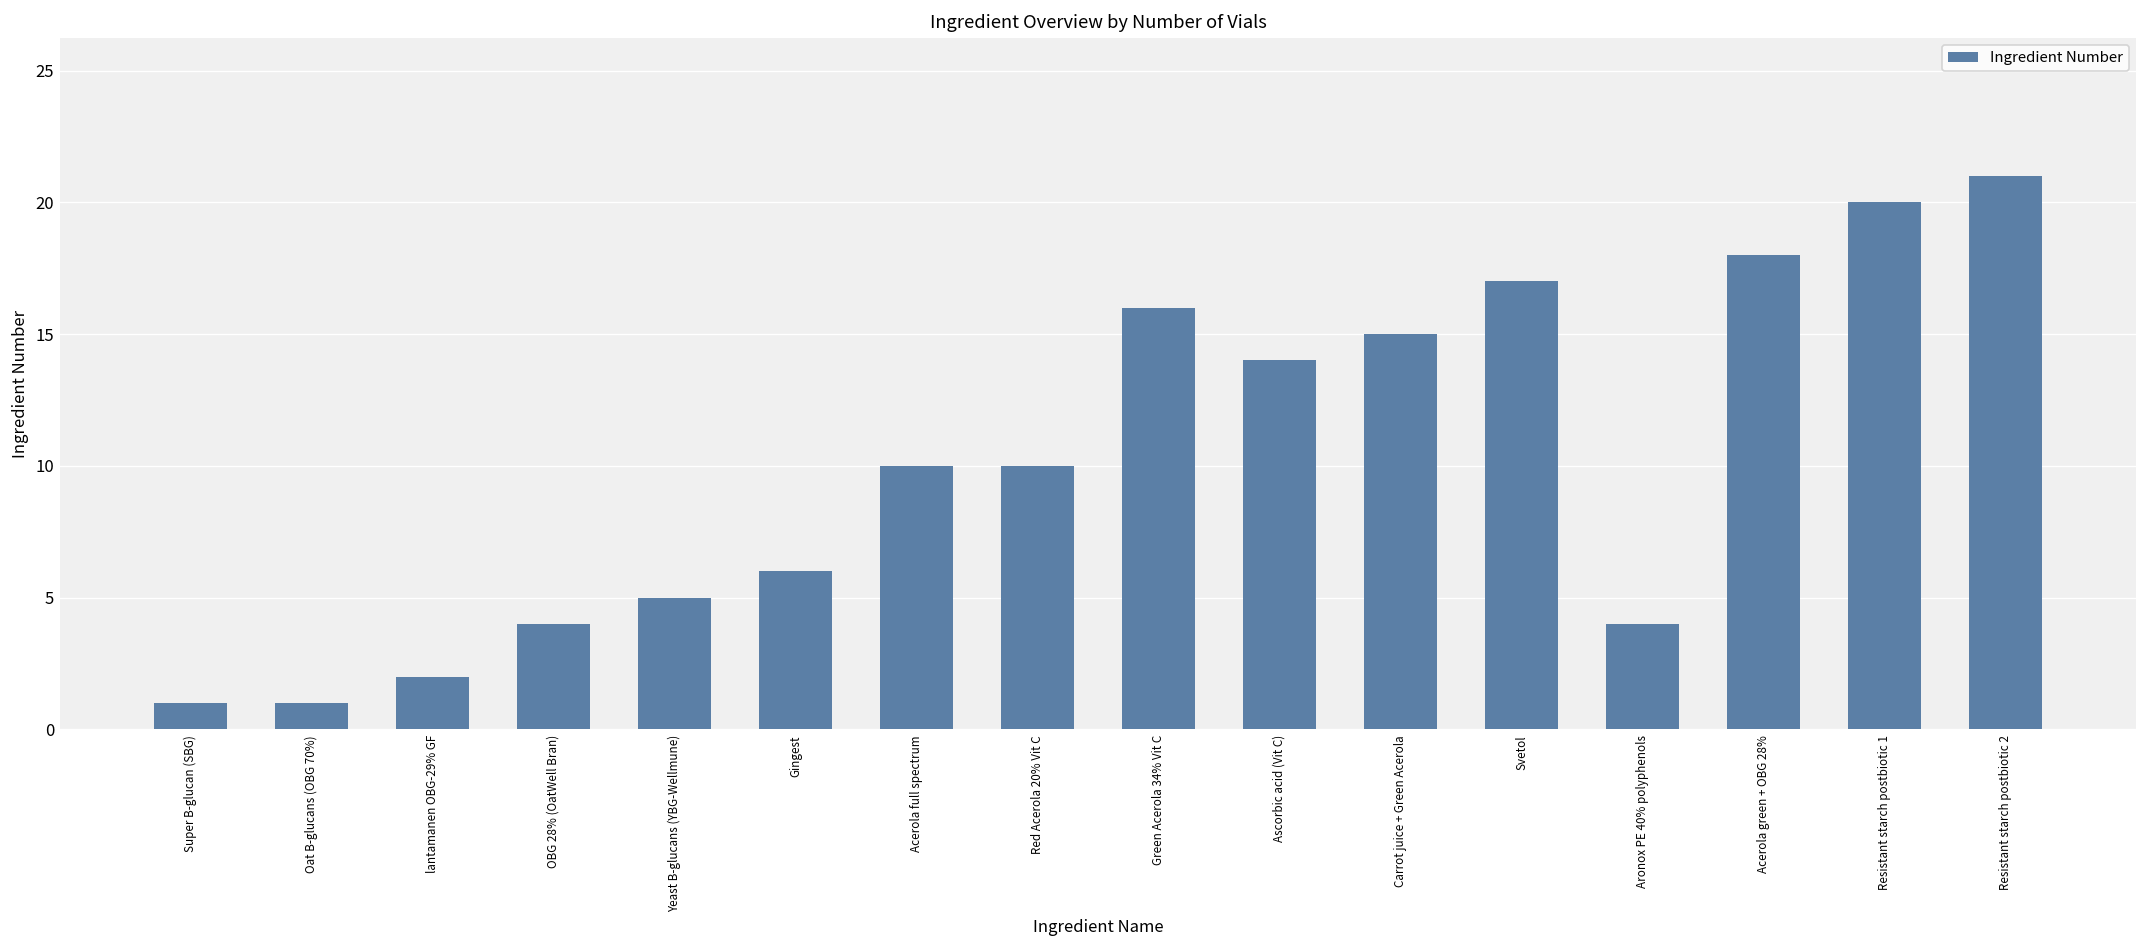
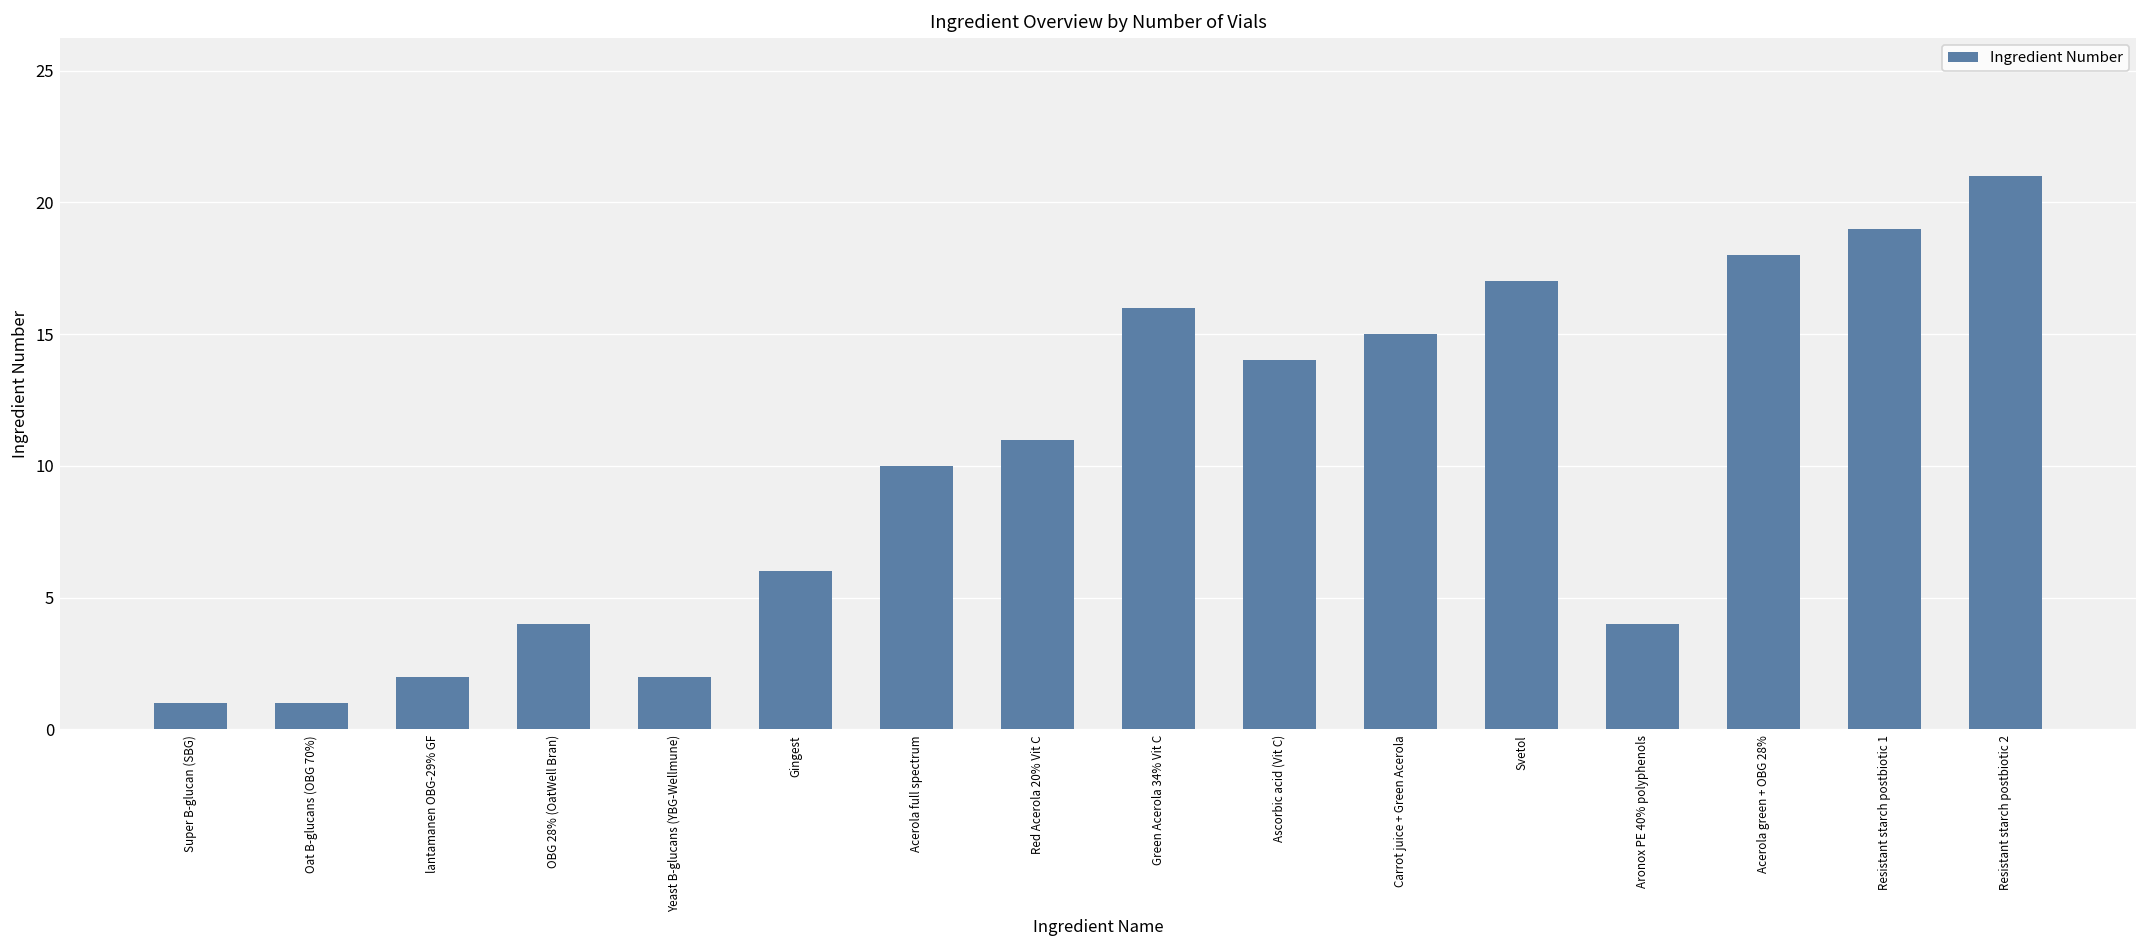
  {
    "Super B-glucan (SBG)": 1,
    "Oat B-glucans (OBG 70%)": 1,
    "lantamanen OBG-29% GF": 2,
    "OBG 28% (OatWell Bran)": 4,
-   "Yeast B-glucans (YBG-Wellmune)": 5,
+   "Yeast B-glucans (YBG-Wellmune)": 2,
    "Gingest": 6,
    "Acerola full spectrum": 10,
-   "Red Acerola 20% Vit C": 10,
+   "Red Acerola 20% Vit C": 11,
    "Green Acerola 34% Vit C": 16,
    "Ascorbic acid (Vit C)": 14,
    "Carrot juice + Green Acerola": 15,
    "Svetol": 17,
    "Aronox PE 40% polyphenols": 4,
    "Acerola green + OBG 28%": 18,
-   "Resistant starch postbiotic 1": 20,
+   "Resistant starch postbiotic 1": 19,
    "Resistant starch postbiotic 2": 21
  }
